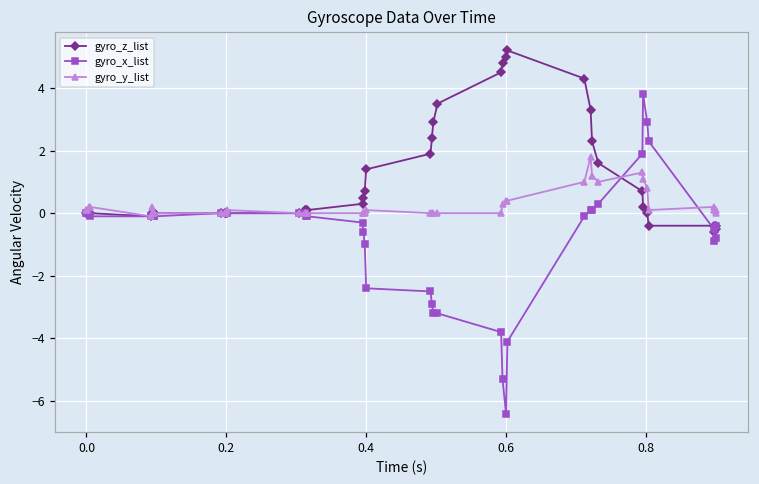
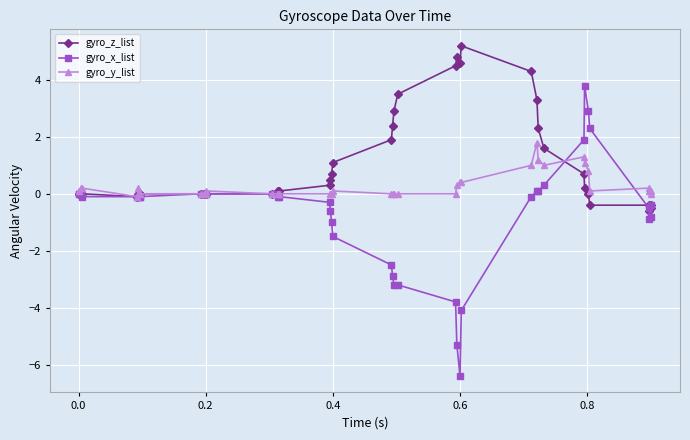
  {
    "gyro_z_list": {
-     "0.4": 1.4,
-     "0.6": 5.0
+     "0.4": 1.1,
+     "0.6": 4.6
    },
    "gyro_x_list": {
-     "0.4": -2.4,
+     "0.4": -1.5,
      "0.6": -6.4
    },
    "gyro_y_list": {
      "0.0": 0.1,
      "0.4": 0.1,
      "0.6": 0.4
    }
  }
